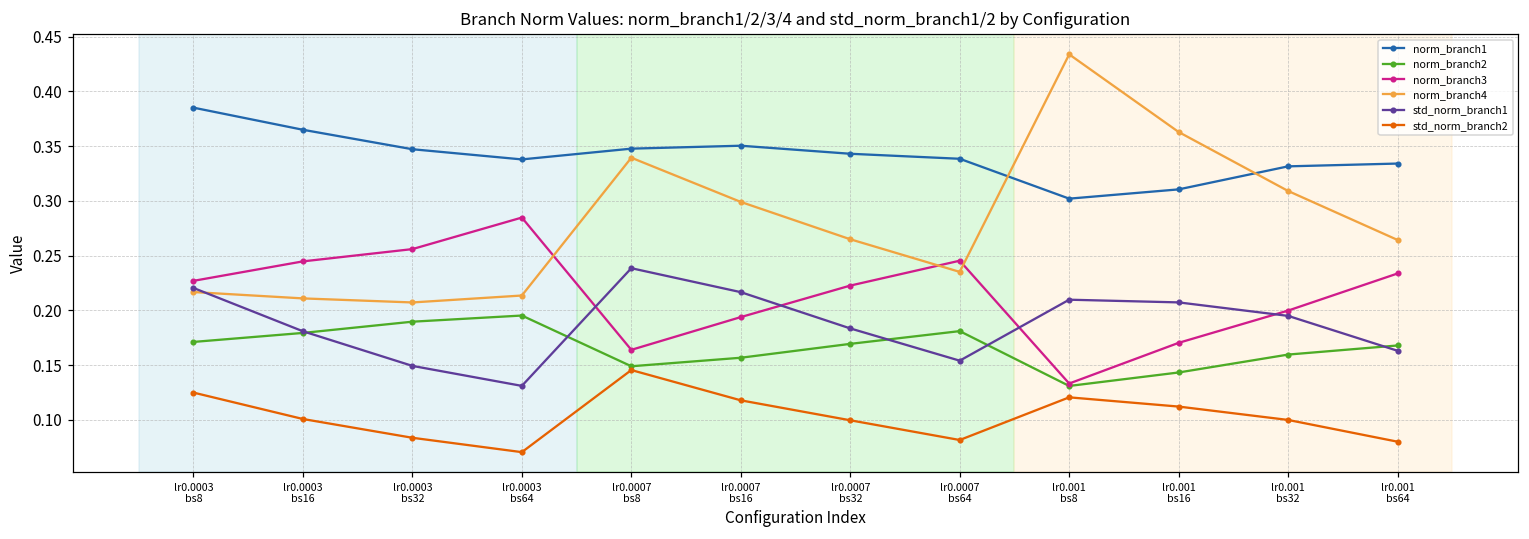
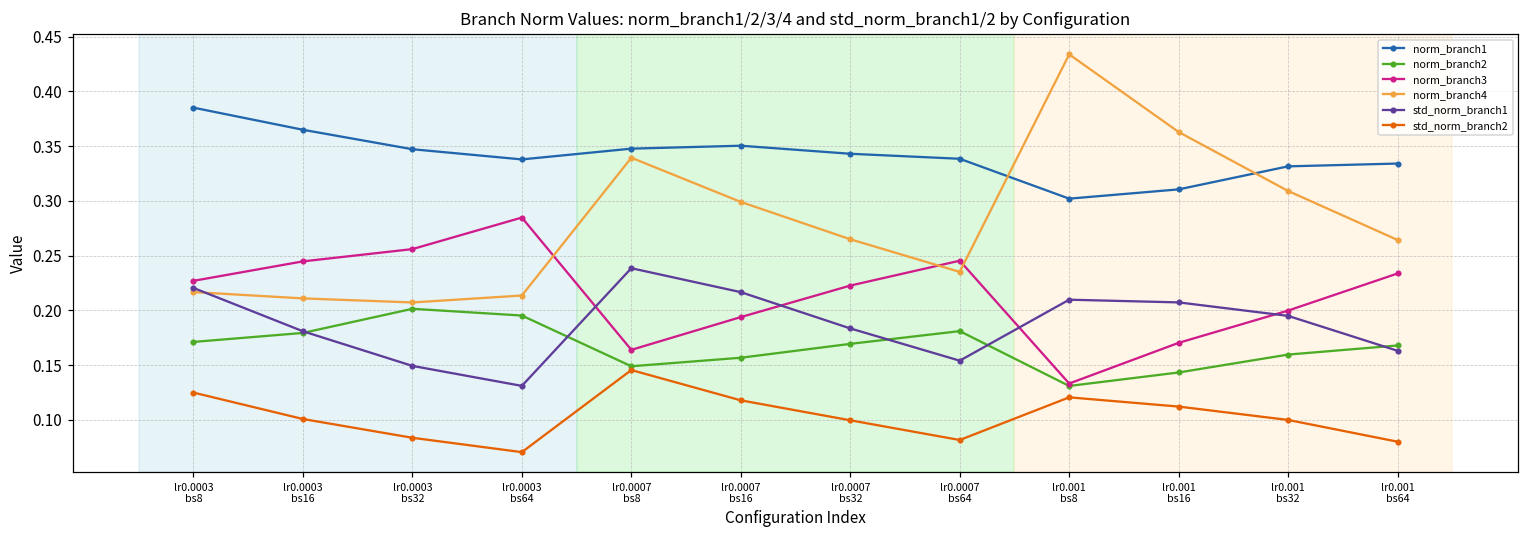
  {
    "norm_branch1": {
      "lr0.0003 bs8": 0.39,
      "lr0.0003 bs16": 0.36,
      "lr0.0003 bs32": 0.35,
      "lr0.0003 bs64": 0.34,
      "lr0.0007 bs8": 0.35,
      "lr0.0007 bs16": 0.35,
      "lr0.0007 bs32": 0.34,
      "lr0.0007 bs64": 0.34,
      "lr0.001 bs8": 0.30,
      "lr0.001 bs16": 0.31,
      "lr0.001 bs32": 0.33,
      "lr0.001 bs64": 0.33
    },
    "norm_branch2": {
      "lr0.0003 bs8": 0.17,
-     "lr0.0003 bs32": 0.19,
+     "lr0.0003 bs32": 0.20,
      "lr0.0003 bs64": 0.20,
      "lr0.0007 bs8": 0.15,
      "lr0.0007 bs16": 0.16,
      "lr0.0007 bs32": 0.17,
      "lr0.0007 bs64": 0.18,
      "lr0.001 bs16": 0.14,
      "lr0.001 bs32": 0.16,
      "lr0.001 bs64": 0.17
    },
    "norm_branch3": {
      "lr0.0003 bs8": 0.23,
      "lr0.0003 bs16": 0.24,
      "lr0.0003 bs32": 0.26,
      "lr0.0003 bs64": 0.28,
      "lr0.0007 bs8": 0.16,
      "lr0.0007 bs16": 0.19,
      "lr0.0007 bs32": 0.22,
      "lr0.0007 bs64": 0.25,
      "lr0.001 bs16": 0.17,
      "lr0.001 bs32": 0.20,
      "lr0.001 bs64": 0.23
    },
    "norm_branch4": {
      "lr0.0003 bs8": 0.22,
      "lr0.0003 bs16": 0.21,
      "lr0.0003 bs32": 0.21,
      "lr0.0003 bs64": 0.21,
      "lr0.0007 bs8": 0.34,
      "lr0.0007 bs16": 0.30,
      "lr0.0007 bs32": 0.26,
      "lr0.0007 bs64": 0.24,
      "lr0.001 bs8": 0.43,
      "lr0.001 bs16": 0.36,
      "lr0.001 bs32": 0.31,
      "lr0.001 bs64": 0.26
    },
    "std_norm_branch1": {
      "lr0.0003 bs8": 0.22,
      "lr0.0003 bs32": 0.15,
      "lr0.0003 bs64": 0.13,
      "lr0.0007 bs8": 0.24,
      "lr0.0007 bs16": 0.22,
      "lr0.0007 bs32": 0.18,
      "lr0.0007 bs64": 0.15,
      "lr0.001 bs8": 0.21,
      "lr0.001 bs16": 0.21,
      "lr0.001 bs32": 0.19,
      "lr0.001 bs64": 0.16
    },
    "std_norm_branch2": {
      "lr0.0003 bs8": 0.12,
      "lr0.0003 bs16": 0.10,
      "lr0.0003 bs32": 0.08,
      "lr0.0003 bs64": 0.07,
      "lr0.0007 bs8": 0.15,
      "lr0.0007 bs16": 0.12,
      "lr0.0007 bs32": 0.10,
      "lr0.0007 bs64": 0.08,
      "lr0.001 bs8": 0.12,
      "lr0.001 bs16": 0.11,
      "lr0.001 bs32": 0.10,
      "lr0.001 bs64": 0.08
    }
  }
